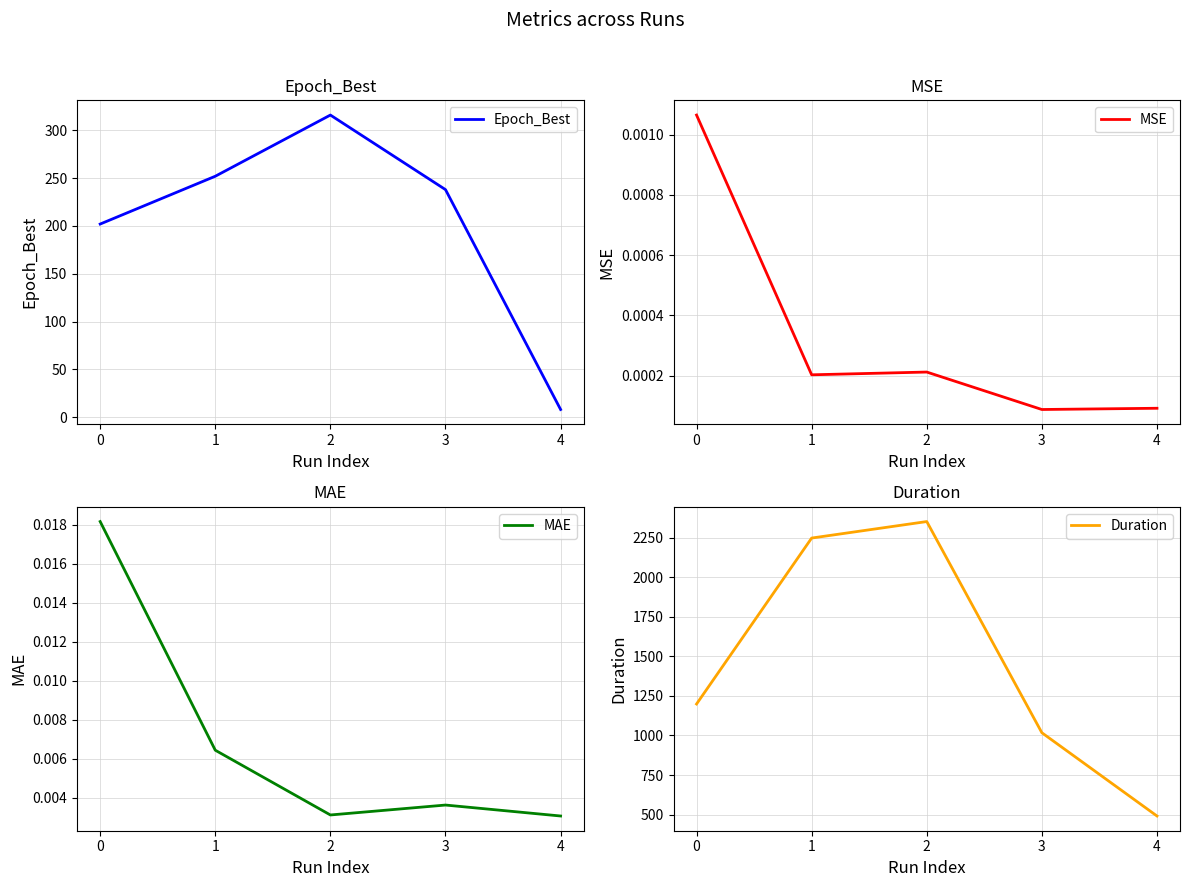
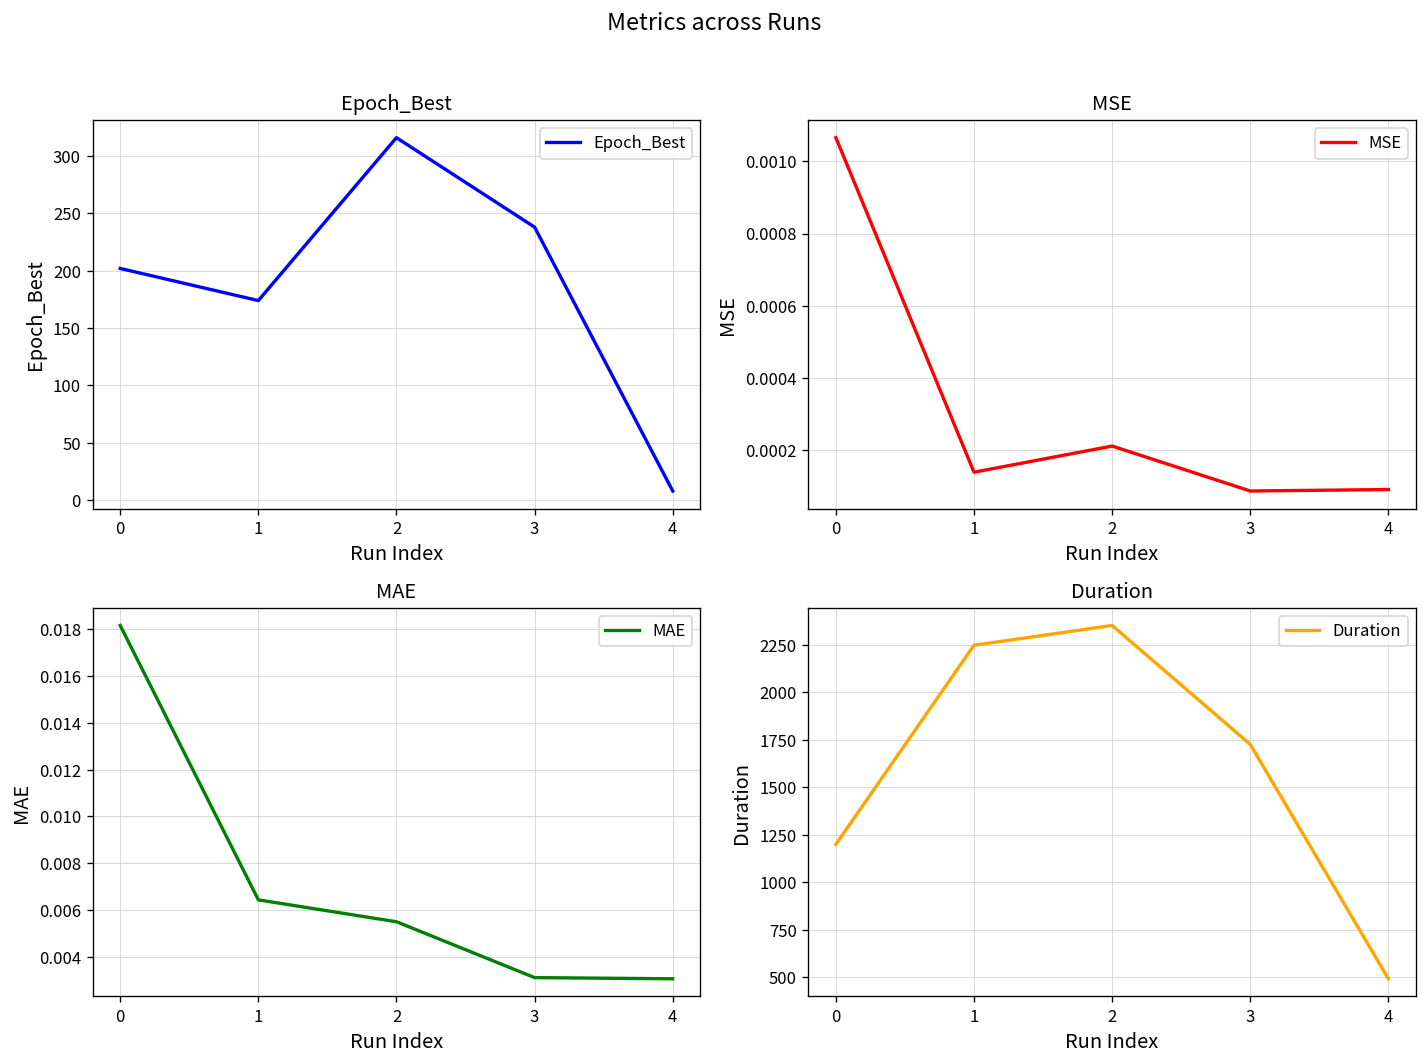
  {
    "Epoch_Best": {
      "0": 200,
-     "1": 250,
+     "1": 170,
      "2": 320,
      "3": 240,
      "4": 10
    },
    "MSE": {
      "0": 0.00107,
-     "1": 0.00020,
+     "1": 0.00014,
      "2": 0.00021,
      "3": 0.00009,
      "4": 0.00009
    },
    "MAE": {
      "0": 0.0182,
      "1": 0.0064,
-     "2": 0.0031,
-     "3": 0.0036,
+     "2": 0.0055,
+     "3": 0.0031,
      "4": 0.0031
    },
    "Duration": {
      "0": 1200,
      "1": 2250,
      "2": 2350,
-     "3": 1020,
+     "3": 1720,
      "4": 490
    }
  }
